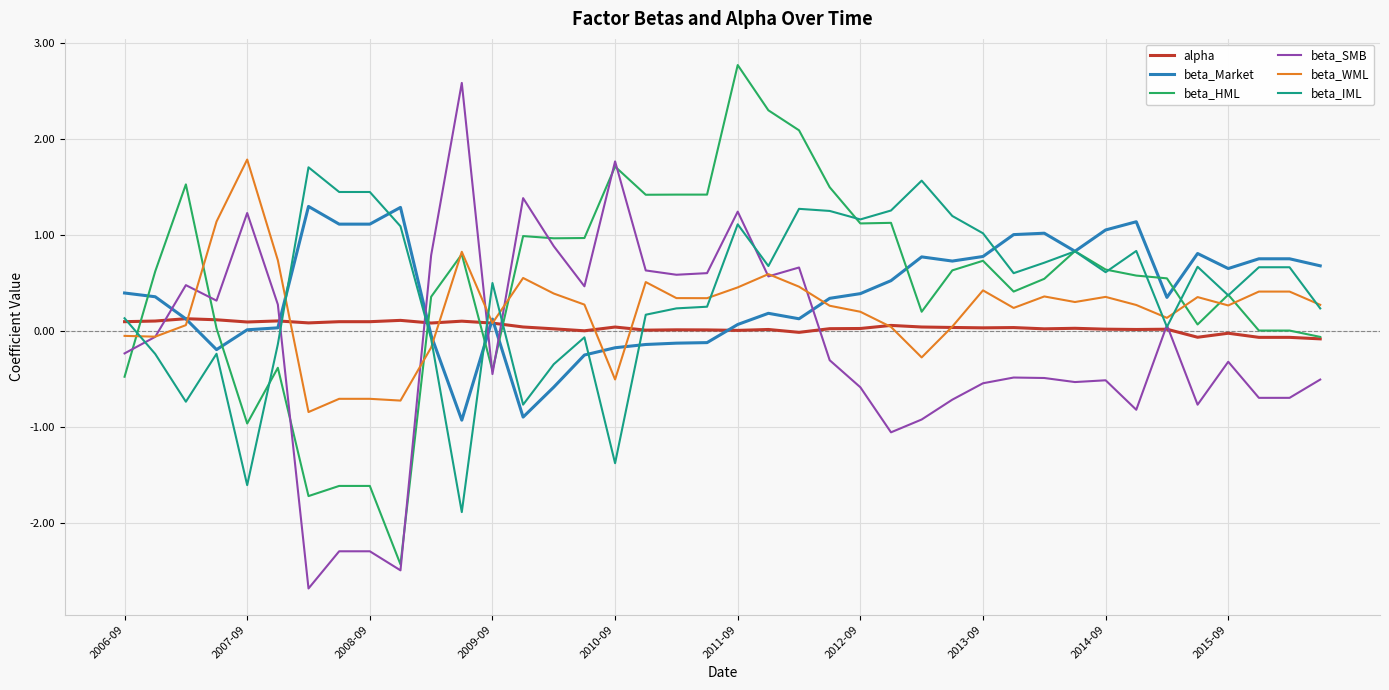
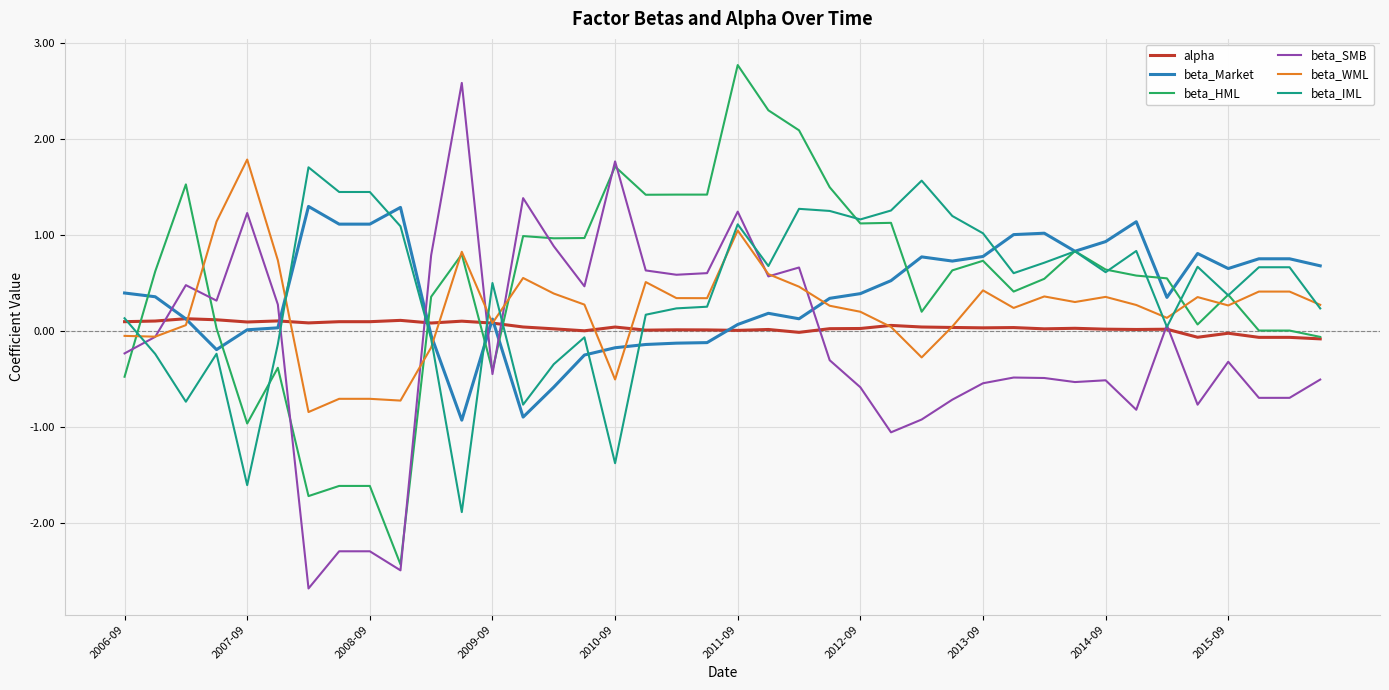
  {
    "alpha": {
      "2006-09": 0.1,
      "2007-09": 0.1,
      "2008-09": 0.1,
      "2010-09": 0.0,
      "2011-09": 0.0,
      "2012-09": 0.0,
      "2013-09": 0.0,
      "2014-09": 0.0,
      "2015-09": 0.0
    },
    "beta_Market": {
      "2006-09": 0.4,
      "2007-09": 0.0,
      "2008-09": 1.1,
      "2009-09": 0.1,
      "2010-09": -0.2,
      "2011-09": 0.1,
      "2012-09": 0.4,
      "2013-09": 0.8,
-     "2014-09": 1.1,
+     "2014-09": 0.9,
      "2015-09": 0.6
    },
    "beta_SMB": {
      "2006-09": -0.2,
      "2007-09": 1.2,
      "2008-09": -2.3,
      "2009-09": -0.5,
      "2010-09": 1.8,
      "2011-09": 1.2,
      "2012-09": -0.6,
      "2013-09": -0.5,
      "2014-09": -0.5,
      "2015-09": -0.3
    },
    "beta_WML": {
      "2006-09": -0.1,
      "2007-09": 1.8,
      "2008-09": -0.7,
      "2010-09": -0.5,
-     "2011-09": 0.5,
+     "2011-09": 1.0,
      "2012-09": 0.2,
      "2013-09": 0.4,
      "2014-09": 0.4,
      "2015-09": 0.3
    }
  }
